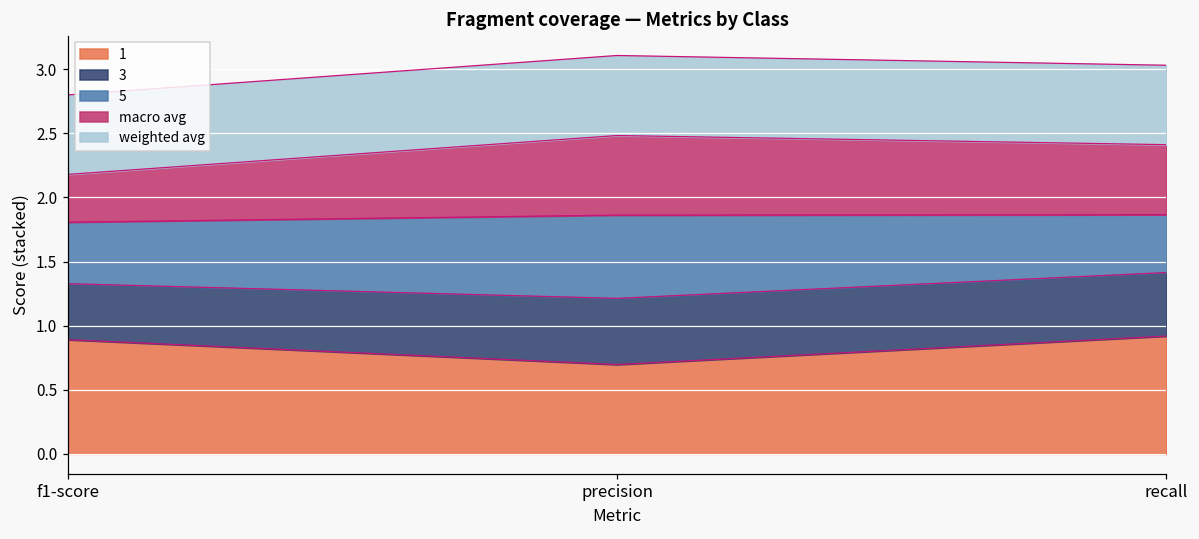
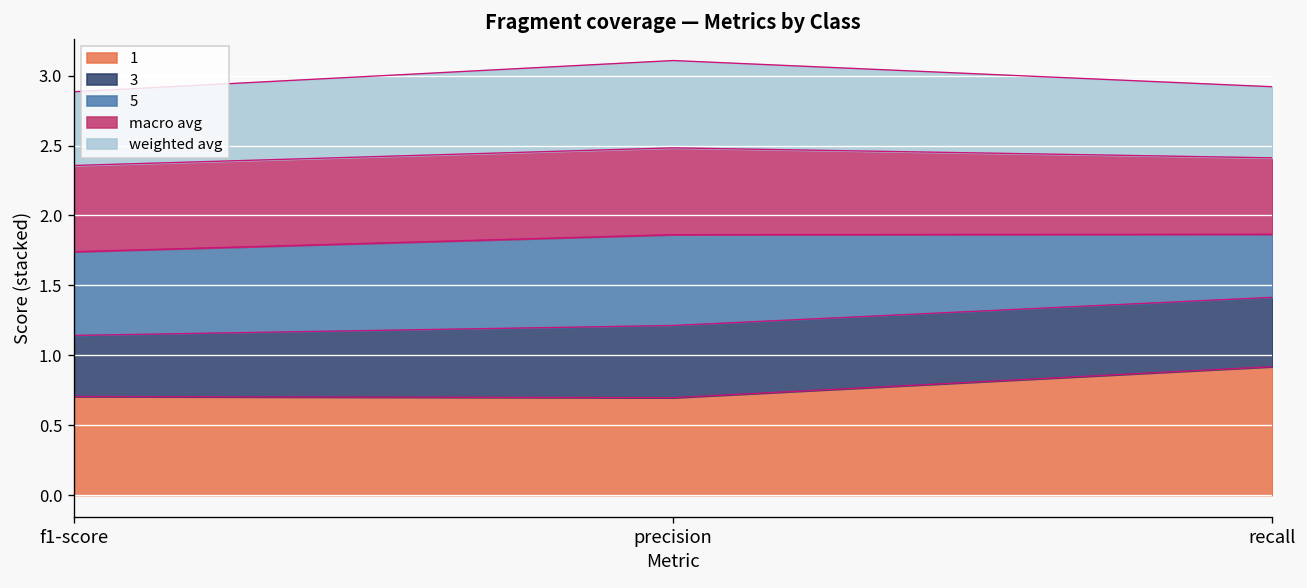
  {
    "1": {
-     "f1-score": 0.89,
+     "f1-score": 0.71,
      "precision": 0.70,
      "recall": 0.92
    },
    "3": {
      "f1-score": 0.44,
      "precision": 0.52,
      "recall": 0.50
    },
    "5": {
-     "f1-score": 0.48,
+     "f1-score": 0.60,
      "precision": 0.65,
      "recall": 0.45
    },
    "macro avg": {
-     "f1-score": 0.37,
+     "f1-score": 0.62,
      "precision": 0.62,
      "recall": 0.55
    },
    "weighted avg": {
-     "f1-score": 0.62,
+     "f1-score": 0.53,
      "precision": 0.62,
-     "recall": 0.62
+     "recall": 0.51
    }
  }
